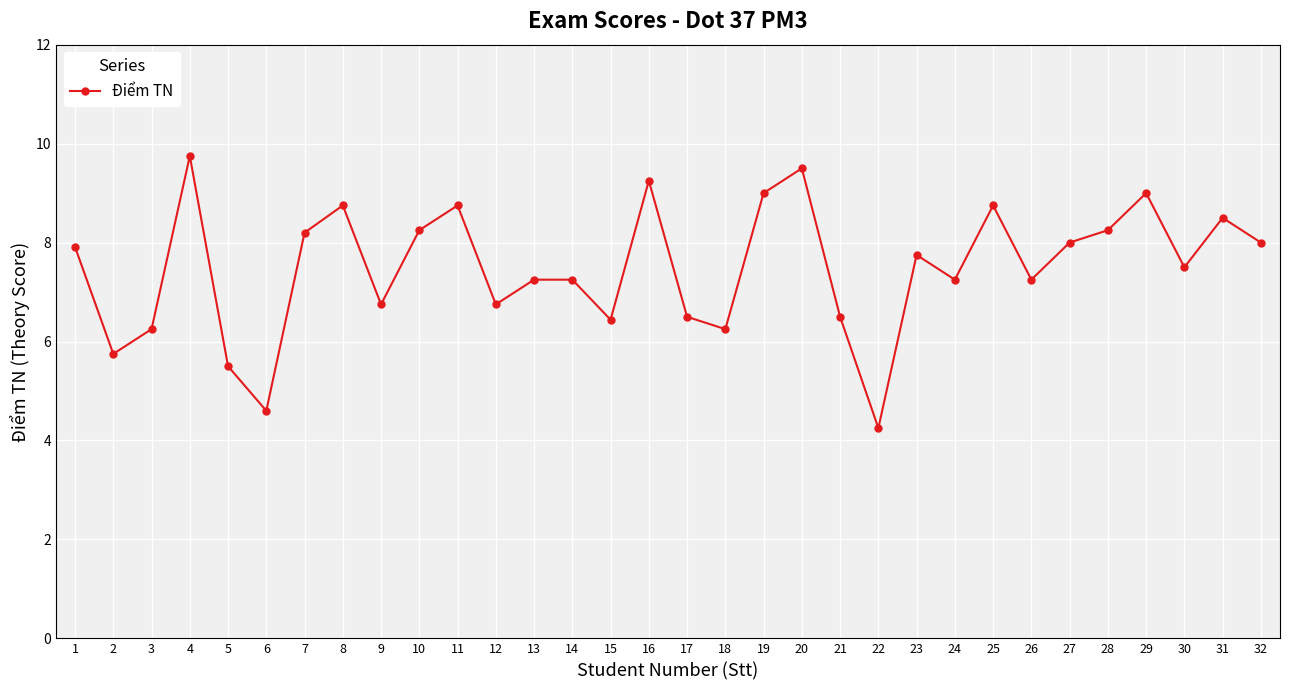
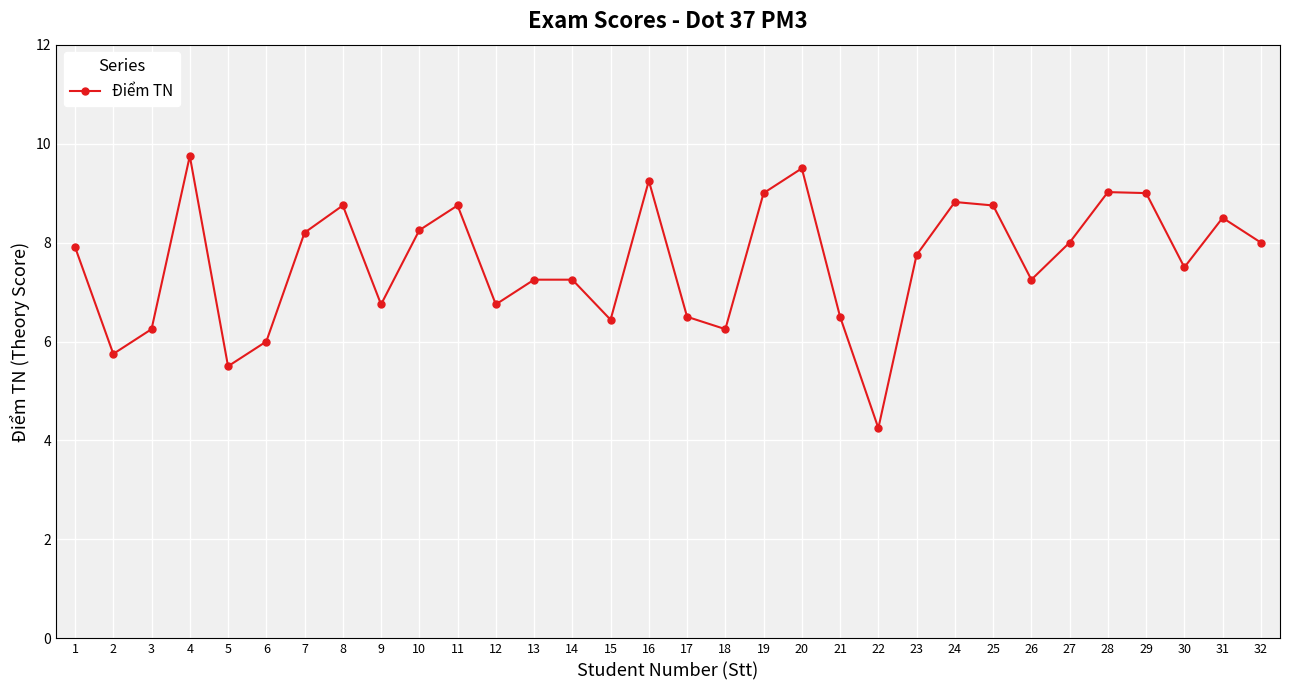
  {
    "1": 7.9,
    "2": 5.8,
    "3": 6.3,
    "4": 9.8,
    "5": 5.5,
-   "6": 4.6,
+   "6": 6.0,
    "7": 8.2,
    "8": 8.8,
    "9": 6.8,
    "10": 8.3,
    "11": 8.8,
    "12": 6.8,
    "13": 7.3,
    "14": 7.3,
    "15": 6.4,
    "16": 9.3,
    "17": 6.5,
    "18": 6.3,
    "19": 9.0,
    "20": 9.5,
    "21": 6.5,
    "22": 4.3,
    "23": 7.8,
-   "24": 7.3,
+   "24": 8.8,
    "25": 8.8,
    "26": 7.3,
    "27": 8.0,
-   "28": 8.3,
+   "28": 9.0,
    "29": 9.0,
    "30": 7.5,
    "31": 8.5,
    "32": 8.0
  }
